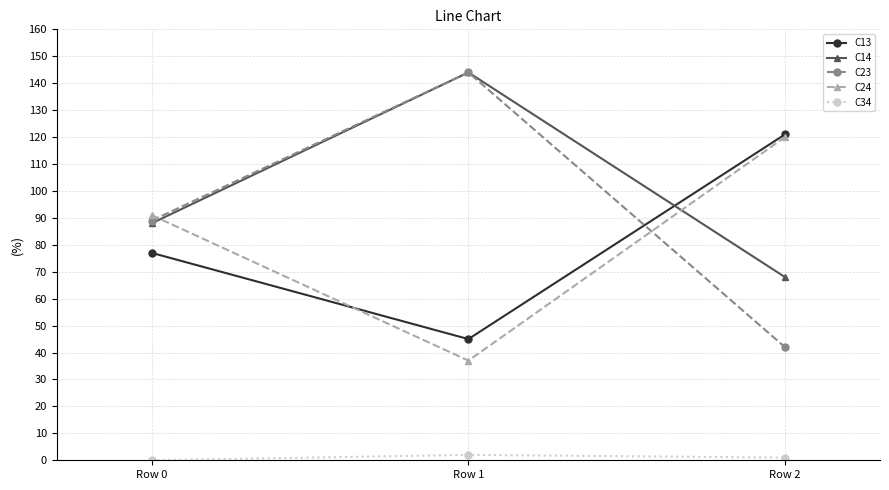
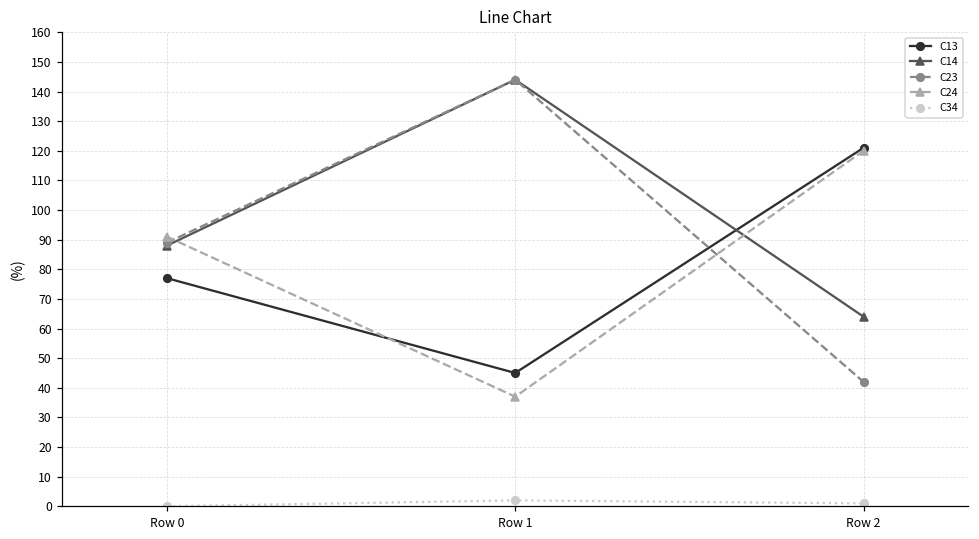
  {
    "C13": {
      "Row 0": 77,
      "Row 1": 45,
      "Row 2": 121
    },
    "C14": {
      "Row 0": 88,
-     "Row 2": 68
+     "Row 2": 64
    }
  }
